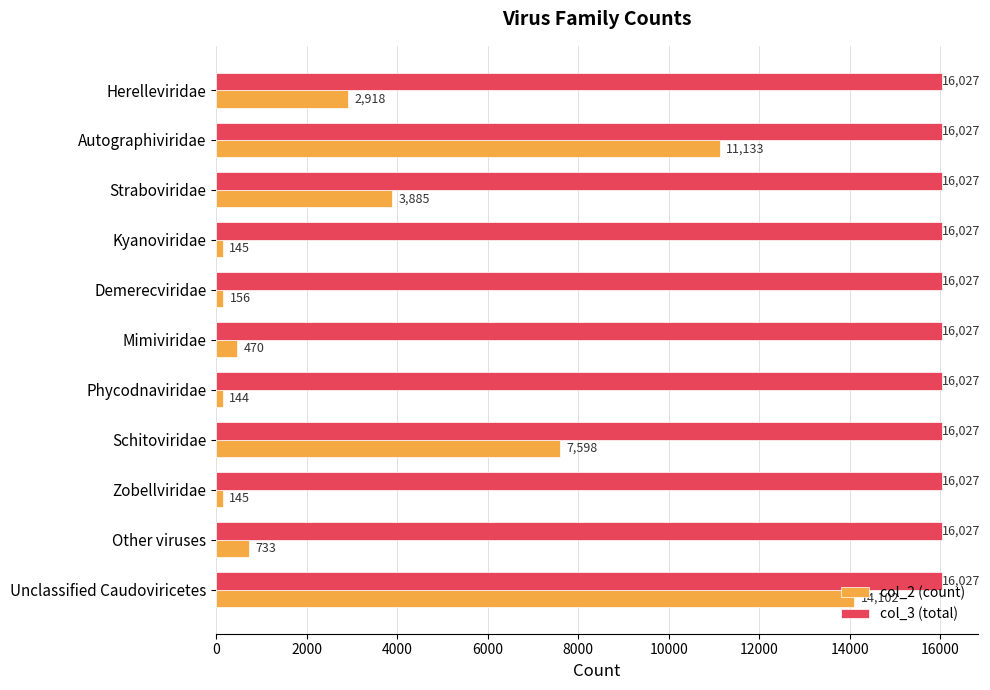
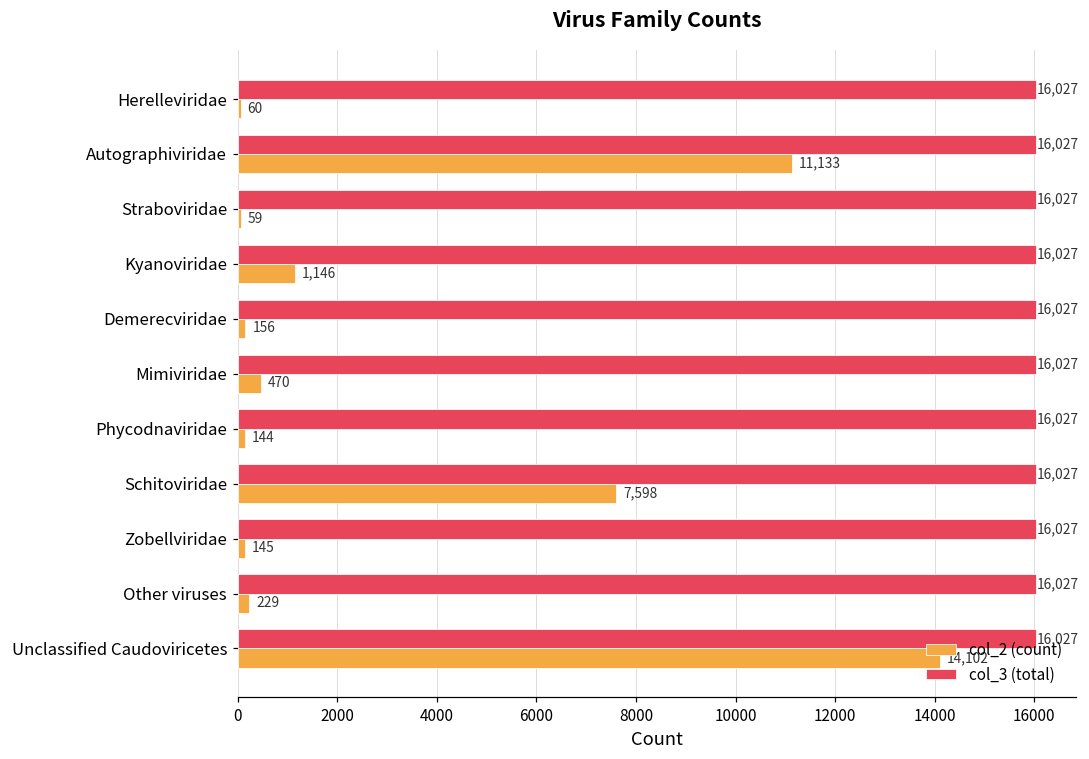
  {
    "col_2 (count)": {
-     "Herelleviridae": "2,918",
+     "Herelleviridae": "60",
      "Autographiviridae": "11,133",
-     "Straboviridae": "3,885",
-     "Kyanoviridae": "145",
+     "Straboviridae": "59",
+     "Kyanoviridae": "1,146",
      "Demerecviridae": "156",
      "Mimiviridae": "470",
      "Phycodnaviridae": "144",
      "Schitoviridae": "7,598",
      "Zobellviridae": "145",
-     "Other viruses": "733",
+     "Other viruses": "229",
      "Unclassified Caudoviricetes": "14,102"
    },
    "col_3 (total)": {
      "Herelleviridae": "16,027",
      "Autographiviridae": "16,027",
      "Straboviridae": "16,027",
      "Kyanoviridae": "16,027",
      "Demerecviridae": "16,027",
      "Mimiviridae": "16,027",
      "Phycodnaviridae": "16,027",
      "Schitoviridae": "16,027",
      "Zobellviridae": "16,027",
      "Other viruses": "16,027",
      "Unclassified Caudoviricetes": "16,027"
    }
  }
